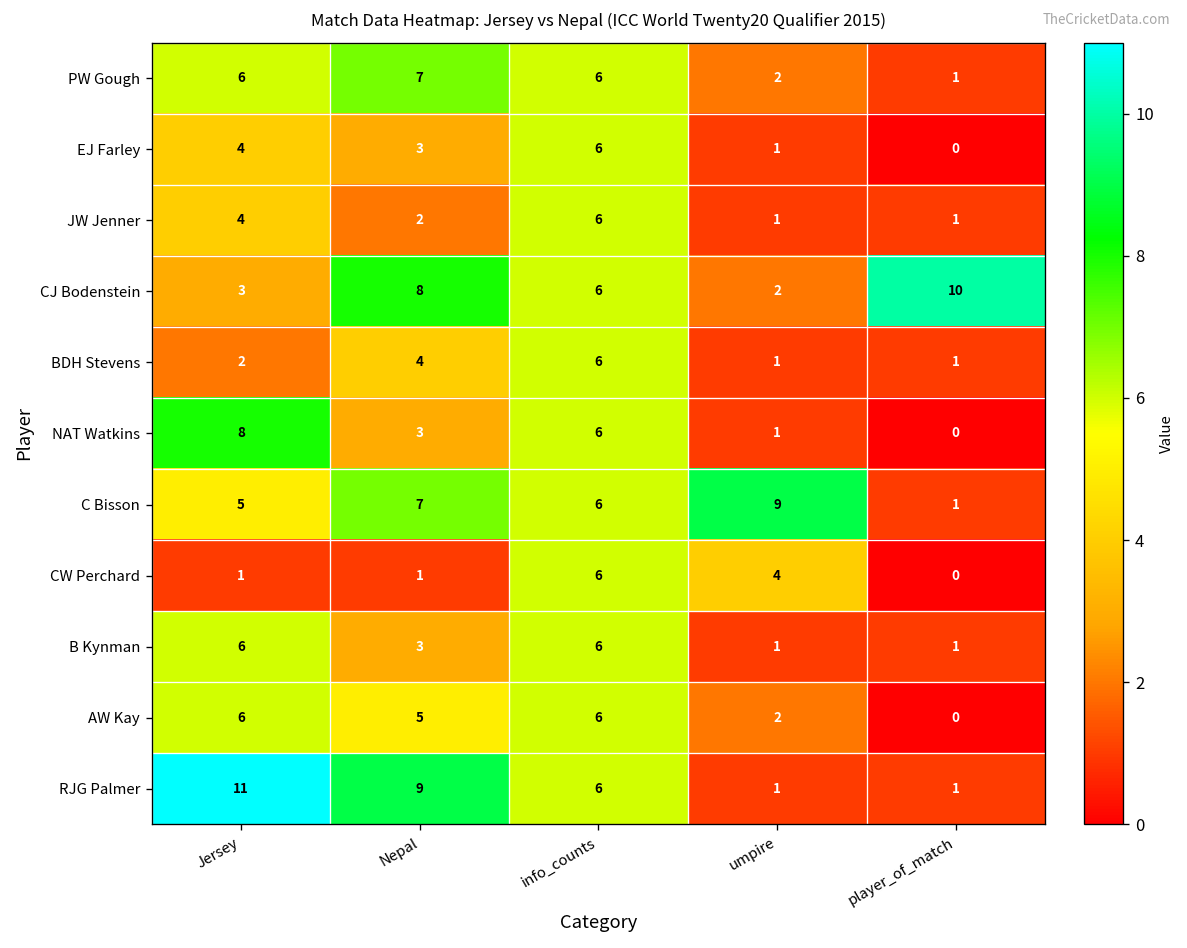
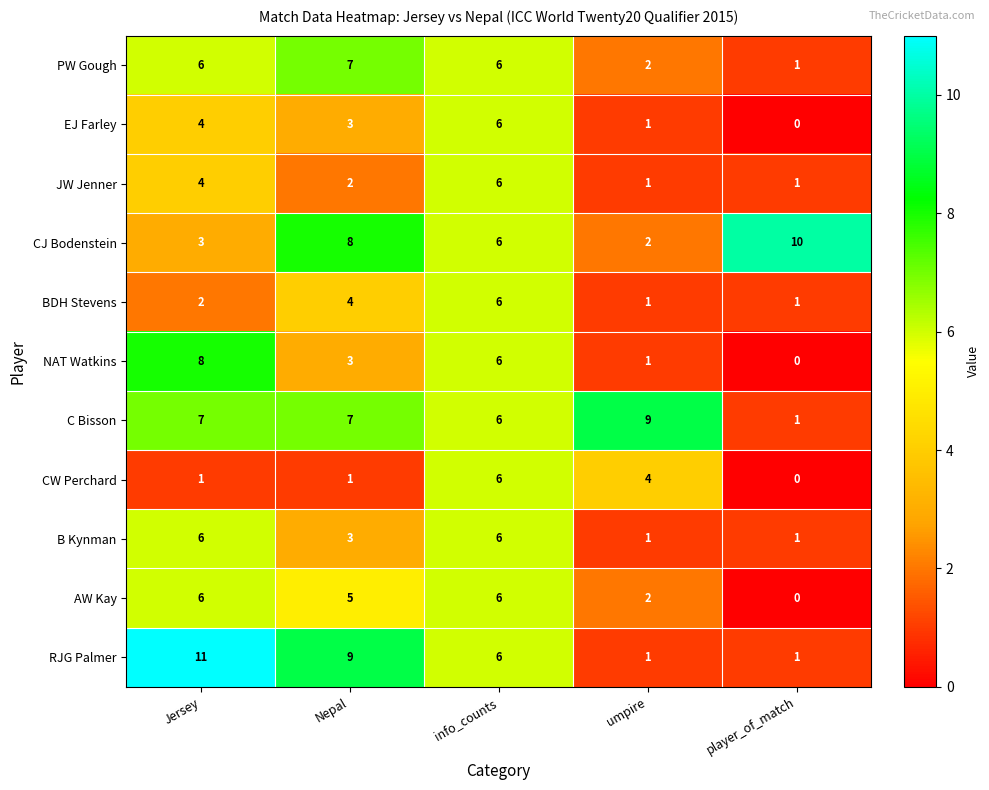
  {
    "PW Gough": {
      "Jersey": 6,
      "Nepal": 7,
      "info_counts": 6,
      "umpire": 2,
      "player_of_match": 1
    },
    "EJ Farley": {
      "Jersey": 4,
      "Nepal": 3,
      "info_counts": 6,
      "umpire": 1,
      "player_of_match": 0
    },
    "JW Jenner": {
      "Jersey": 4,
      "Nepal": 2,
      "info_counts": 6,
      "umpire": 1,
      "player_of_match": 1
    },
    "CJ Bodenstein": {
      "Jersey": 3,
      "Nepal": 8,
      "info_counts": 6,
      "umpire": 2,
      "player_of_match": 10
    },
    "BDH Stevens": {
      "Jersey": 2,
      "Nepal": 4,
      "info_counts": 6,
      "umpire": 1,
      "player_of_match": 1
    },
    "NAT Watkins": {
      "Jersey": 8,
      "Nepal": 3,
      "info_counts": 6,
      "umpire": 1,
      "player_of_match": 0
    },
    "C Bisson": {
-     "Jersey": 5,
+     "Jersey": 7,
      "Nepal": 7,
      "info_counts": 6,
      "umpire": 9,
      "player_of_match": 1
    },
    "CW Perchard": {
      "Jersey": 1,
      "Nepal": 1,
      "info_counts": 6,
      "umpire": 4,
      "player_of_match": 0
    },
    "B Kynman": {
      "Jersey": 6,
      "Nepal": 3,
      "info_counts": 6,
      "umpire": 1,
      "player_of_match": 1
    },
    "AW Kay": {
      "Jersey": 6,
      "Nepal": 5,
      "info_counts": 6,
      "umpire": 2,
      "player_of_match": 0
    },
    "RJG Palmer": {
      "Jersey": 11,
      "Nepal": 9,
      "info_counts": 6,
      "umpire": 1,
      "player_of_match": 1
    }
  }
